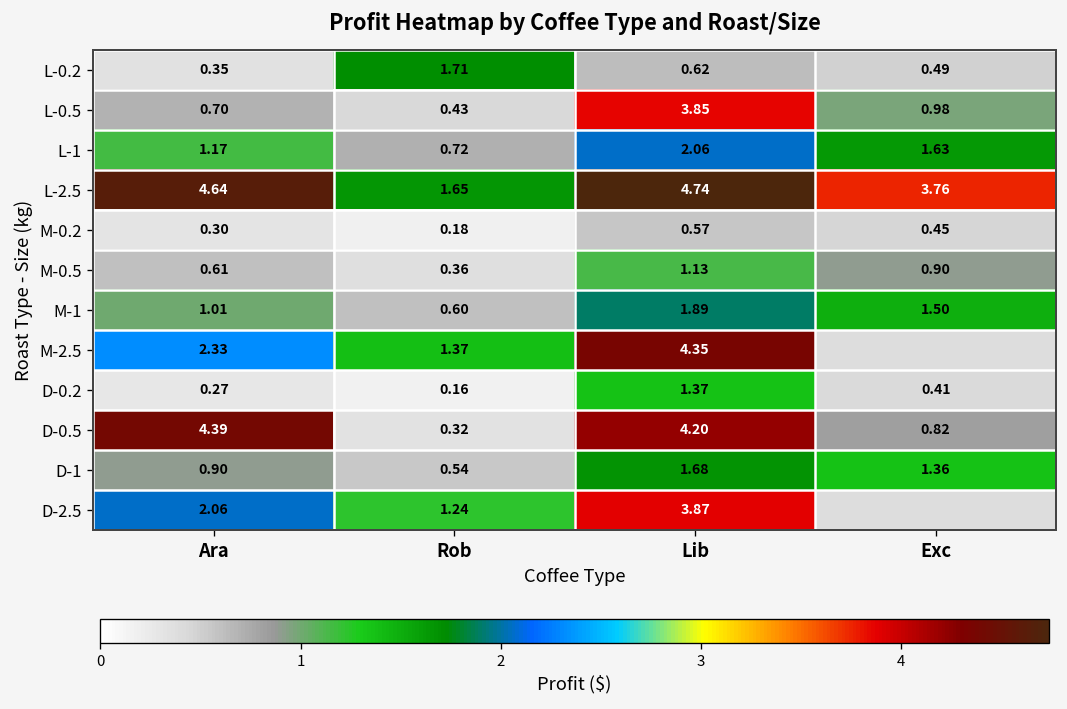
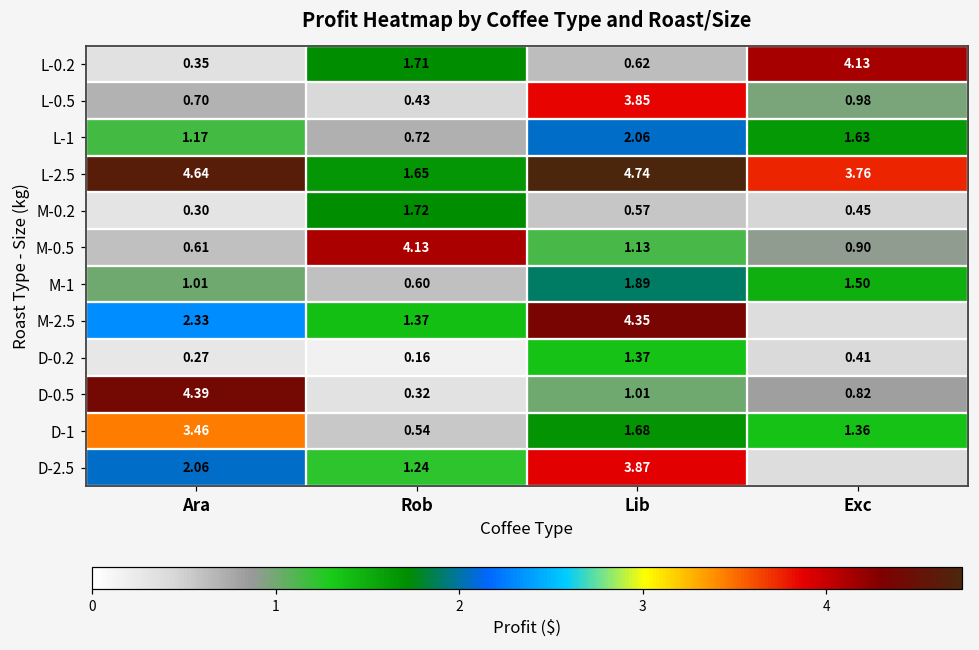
  {
    "L-0.2": {
      "Ara": 0.35,
      "Rob": 1.71,
      "Lib": 0.62,
-     "Exc": 0.49
+     "Exc": 4.13
    },
    "L-0.5": {
      "Ara": 0.70,
      "Rob": 0.43,
      "Lib": 3.85,
      "Exc": 0.98
    },
    "L-1": {
      "Ara": 1.17,
      "Rob": 0.72,
      "Lib": 2.06,
      "Exc": 1.63
    },
    "L-2.5": {
      "Ara": 4.64,
      "Rob": 1.65,
      "Lib": 4.74,
      "Exc": 3.76
    },
    "M-0.2": {
      "Ara": 0.30,
-     "Rob": 0.18,
+     "Rob": 1.72,
      "Lib": 0.57,
      "Exc": 0.45
    },
    "M-0.5": {
      "Ara": 0.61,
-     "Rob": 0.36,
+     "Rob": 4.13,
      "Lib": 1.13,
      "Exc": 0.90
    },
    "M-1": {
      "Ara": 1.01,
      "Rob": 0.60,
      "Lib": 1.89,
      "Exc": 1.50
    },
    "M-2.5": {
      "Ara": 2.33,
      "Rob": 1.37,
      "Lib": 4.35
    },
    "D-0.2": {
      "Ara": 0.27,
      "Rob": 0.16,
      "Lib": 1.37,
      "Exc": 0.41
    },
    "D-0.5": {
      "Ara": 4.39,
      "Rob": 0.32,
-     "Lib": 4.20,
+     "Lib": 1.01,
      "Exc": 0.82
    },
    "D-1": {
-     "Ara": 0.90,
+     "Ara": 3.46,
      "Rob": 0.54,
      "Lib": 1.68,
      "Exc": 1.36
    },
    "D-2.5": {
      "Ara": 2.06,
      "Rob": 1.24,
      "Lib": 3.87
    }
  }
